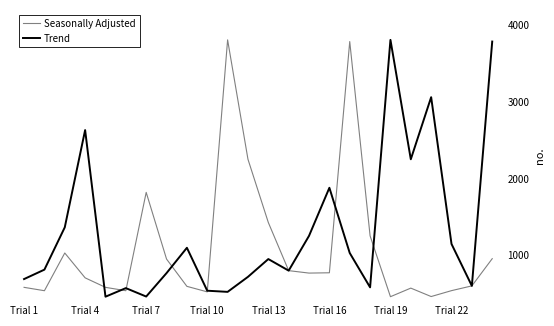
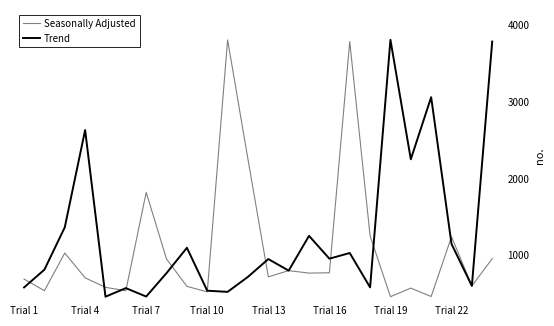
  {
    "Seasonally Adjusted": {
-     "Trial 1": 600,
+     "Trial 1": 700,
      "Trial 4": 700,
      "Trial 7": 1800,
-     "Trial 13": 1400,
+     "Trial 13": 700,
      "Trial 16": 800,
      "Trial 19": 500,
-     "Trial 22": 500
+     "Trial 22": 1200
    },
    "Trend": {
-     "Trial 1": 700,
+     "Trial 1": 600,
      "Trial 4": 2600,
      "Trial 7": 500,
      "Trial 13": 900,
-     "Trial 16": 1900,
+     "Trial 16": 1000,
      "Trial 19": 3800,
      "Trial 22": 1100
    }
  }
